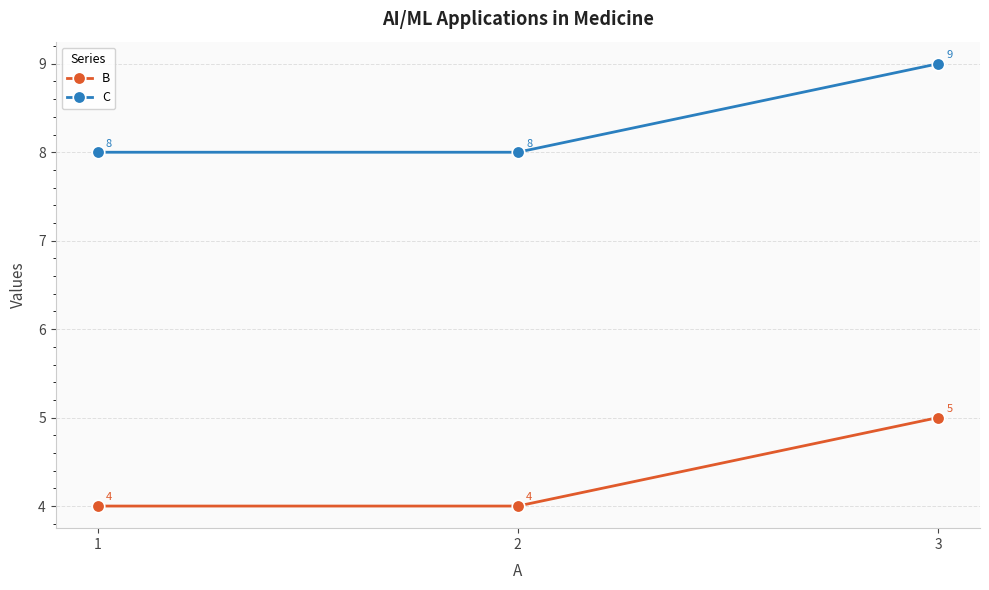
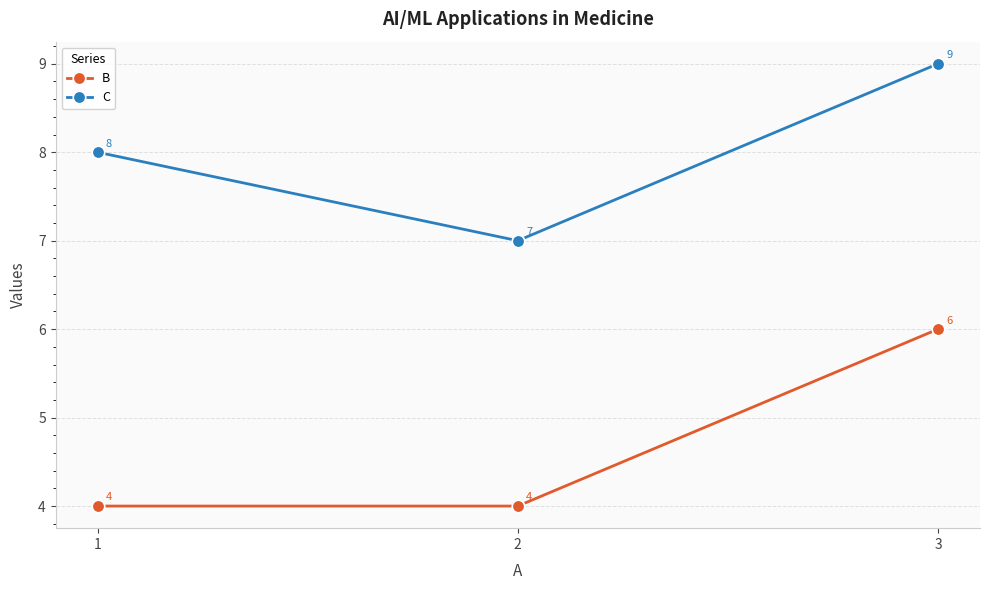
  {
    "B": {
      "1": 4,
      "2": 4,
-     "3": 5
+     "3": 6
    },
    "C": {
      "1": 8,
-     "2": 8,
+     "2": 7,
      "3": 9
    }
  }
